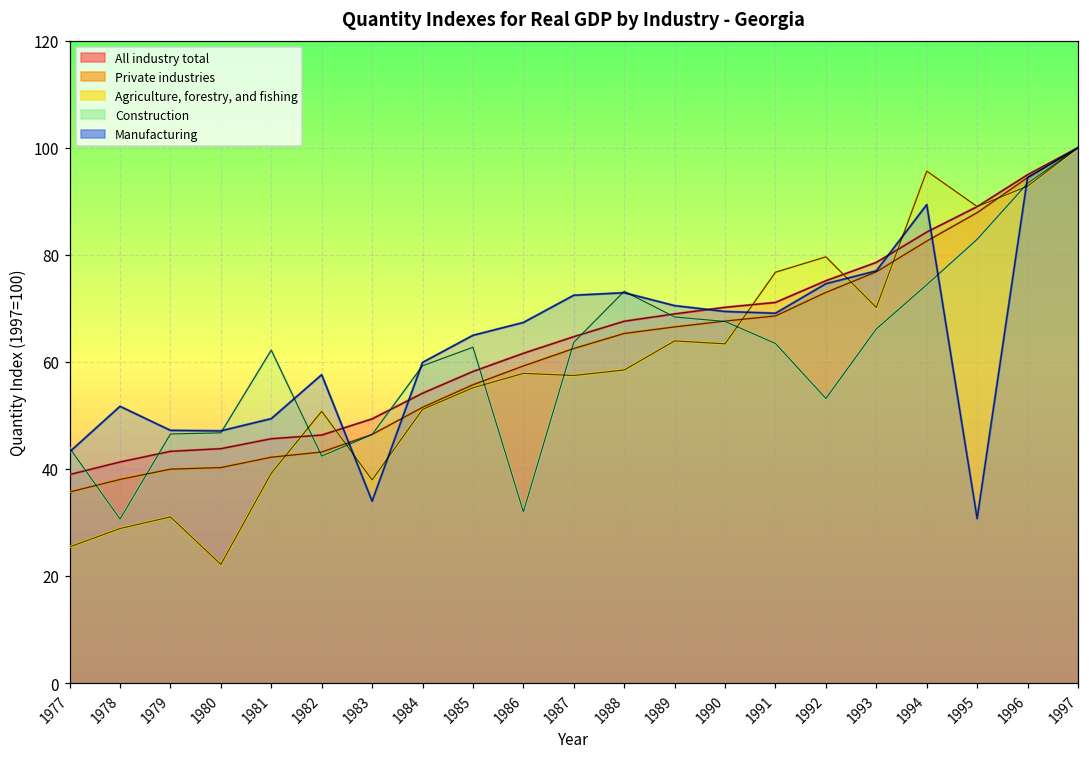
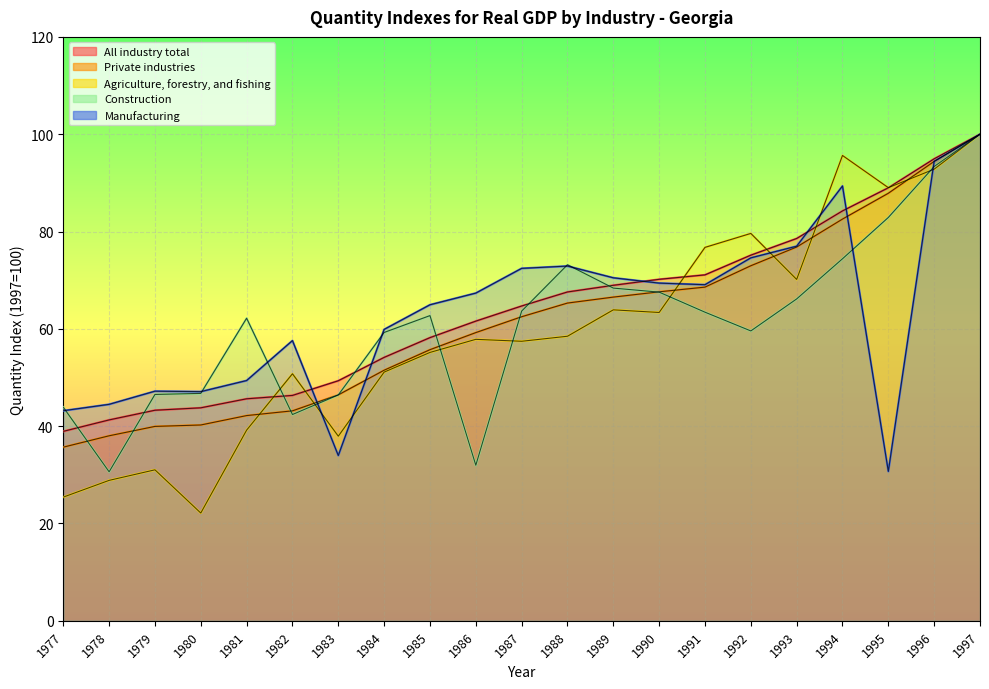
  {
    "Construction": {
      "1977": 44,
      "1978": 31,
      "1979": 47,
      "1981": 62,
      "1982": 42,
      "1984": 59,
      "1985": 63,
      "1986": 32,
      "1987": 64,
      "1989": 68,
      "1991": 63,
-     "1992": 53,
+     "1992": 60,
      "1993": 66,
      "1994": 74,
      "1995": 83,
      "1996": 93
    },
    "Manufacturing": {
      "1977": 43,
-     "1978": 52,
+     "1978": 44,
      "1979": 47,
      "1981": 49,
      "1982": 58,
      "1983": 34,
      "1984": 60,
      "1985": 65,
      "1986": 67,
      "1987": 72,
      "1989": 70,
      "1990": 69,
      "1992": 75,
      "1994": 89,
      "1995": 31
    }
  }
